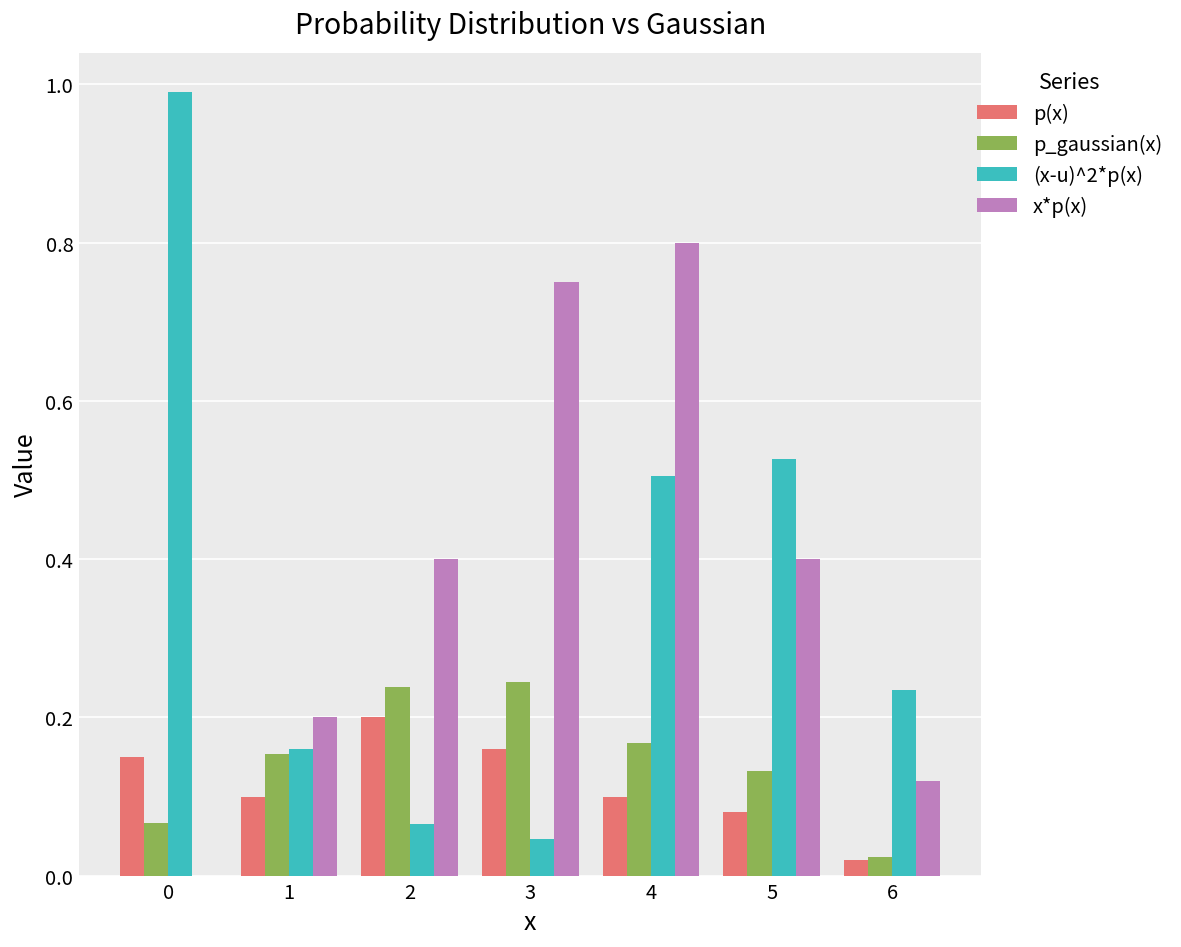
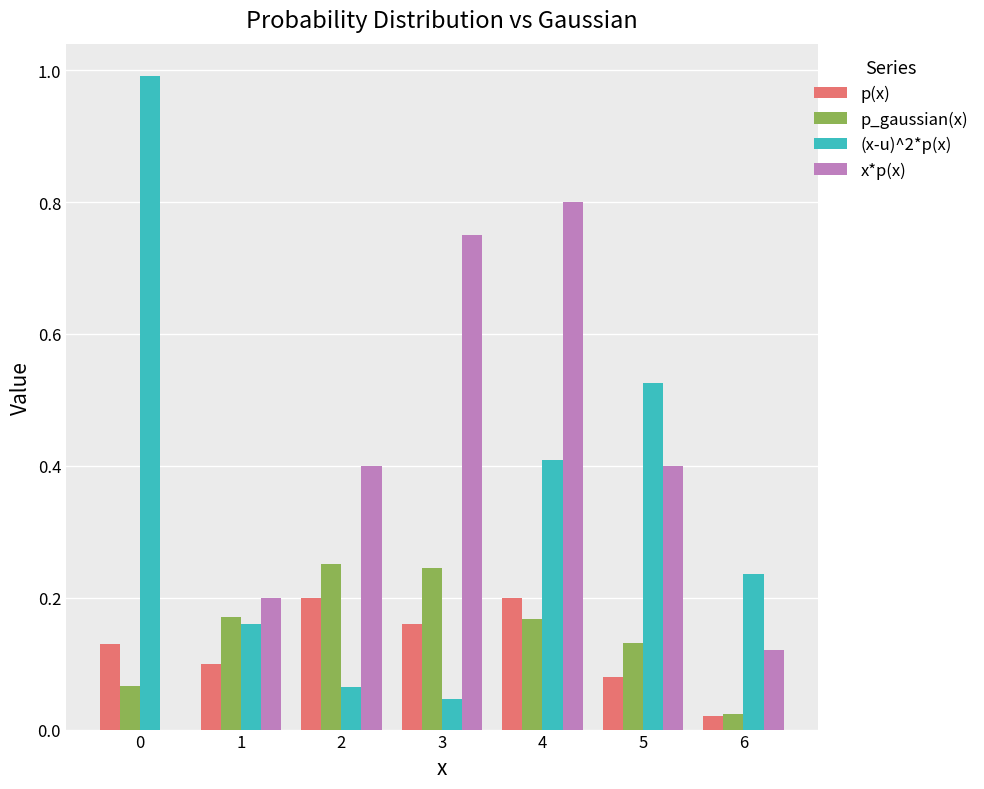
  {
    "p(x)": {
-     "0": 0.15,
+     "0": 0.13,
      "1": 0.10,
      "2": 0.20,
      "3": 0.16,
-     "4": 0.1,
+     "4": 0.2,
      "5": 0.08,
      "6": 0.02
    },
    "p_gaussian(x)": {
      "0": 0.07,
-     "1": 0.15,
-     "2": 0.24,
+     "1": 0.17,
+     "2": 0.25,
      "3": 0.24,
      "4": 0.17,
      "5": 0.13,
      "6": 0.02
    },
    "(x-u)^2*p(x)": {
      "0": 0.99,
      "1": 0.16,
      "2": 0.06,
      "3": 0.05,
-     "4": 0.50,
+     "4": 0.41,
      "5": 0.53,
      "6": 0.24
    },
    "x*p(x)": {
      "0": 0.00,
      "1": 0.20,
      "2": 0.40,
      "3": 0.75,
      "4": 0.80,
      "5": 0.40,
      "6": 0.12
    }
  }
